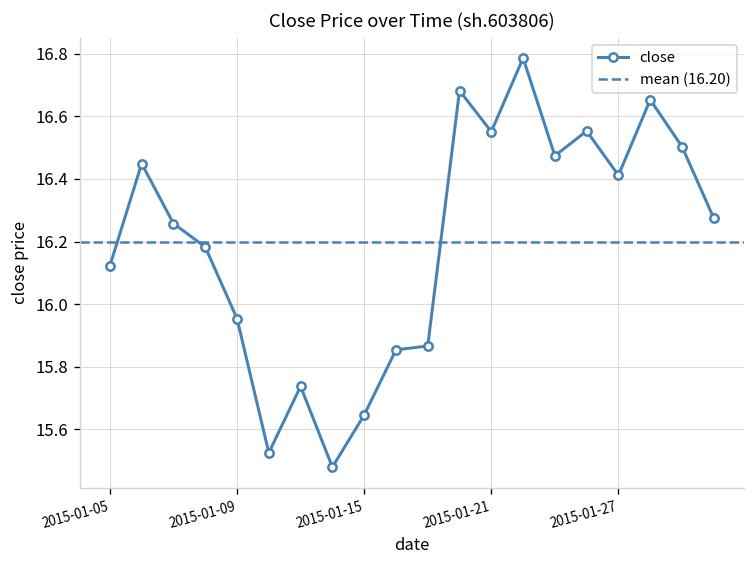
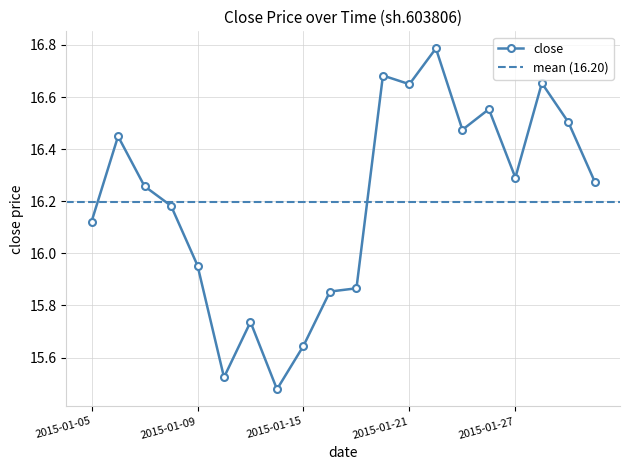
  {
    "2015-01-05": 16.12,
    "2015-01-09": 15.95,
    "2015-01-15": 15.64,
-   "2015-01-21": 16.55,
-   "2015-01-27": 16.41
+   "2015-01-21": 16.65,
+   "2015-01-27": 16.29
  }
